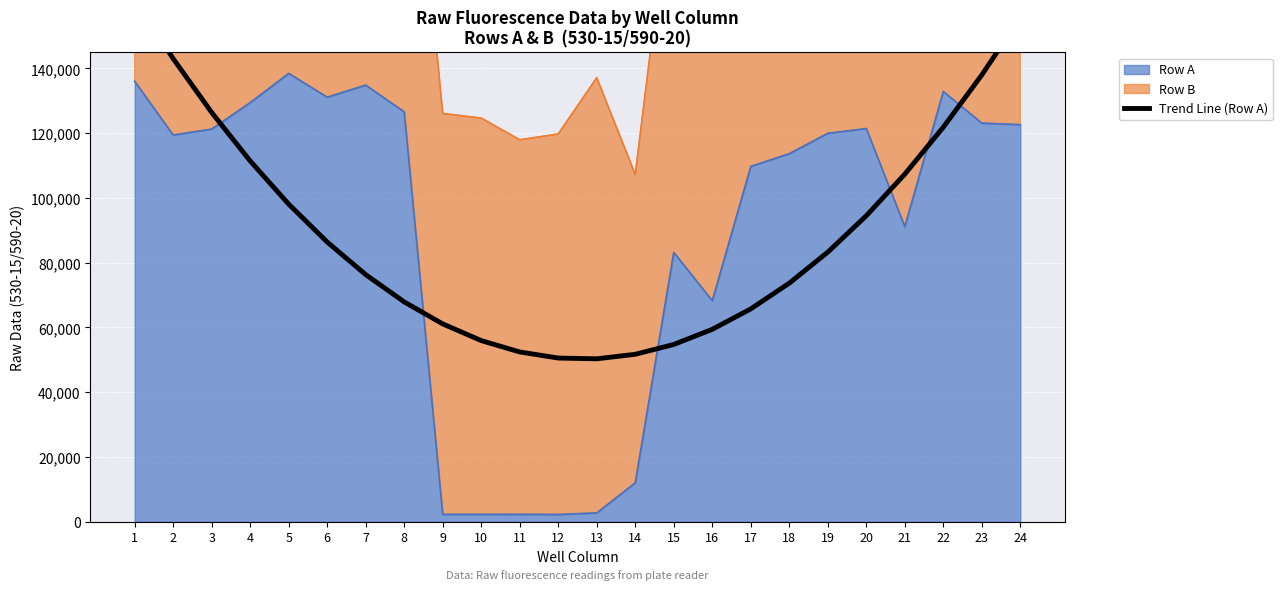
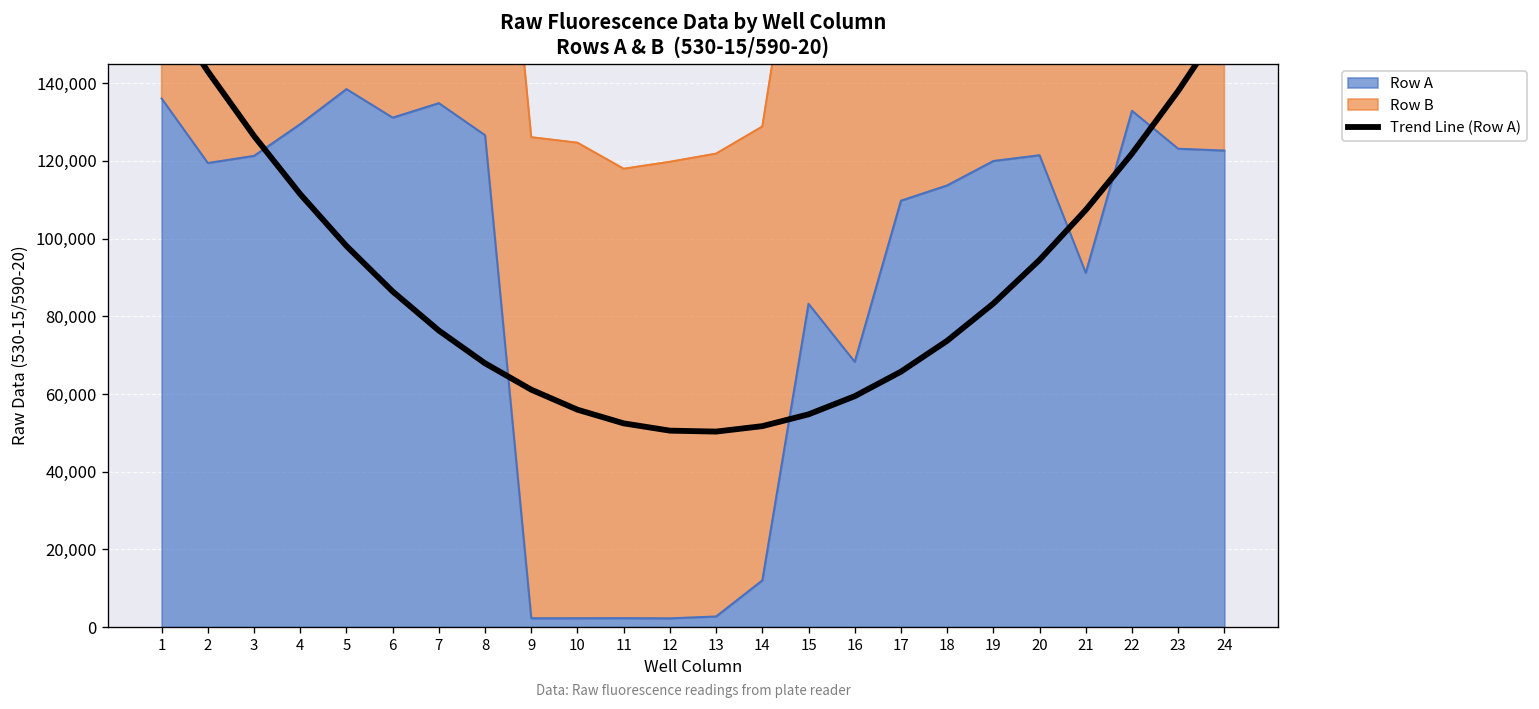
  {
    "Row A": {
      "1": "136,000",
      "2": "119,000",
      "3": "121,000",
      "4": "129,000",
      "5": "138,000",
      "6": "131,000",
      "7": "135,000",
      "8": "127,000",
      "9": "2,000",
      "10": "2,000",
      "11": "2,000",
      "12": "2,000",
      "13": "3,000",
      "14": "12,000",
      "15": "83,000",
      "16": "68,000",
      "17": "110,000",
      "18": "114,000",
      "19": "120,000",
      "20": "121,000",
      "21": "91,000",
      "22": "133,000",
      "23": "123,000",
      "24": "123,000"
    },
    "Row B": {
      "9": "124,000",
      "10": "122,000",
      "11": "116,000",
      "12": "118,000",
-     "13": "134,000",
-     "14": "95,000"
+     "13": "119,000",
+     "14": "117,000"
    },
    "Trend Line (Row A)": {
      "2": "143,000",
      "3": "126,000",
      "4": "111,000",
      "5": "98,000",
      "6": "86,000",
      "7": "76,000",
      "8": "68,000",
      "9": "61,000",
      "10": "56,000",
      "11": "52,000",
      "12": "51,000",
      "13": "50,000",
      "14": "52,000",
      "15": "55,000",
      "16": "59,000",
      "17": "66,000",
      "18": "74,000",
      "19": "83,000",
      "20": "94,000",
      "21": "107,000",
      "22": "122,000",
      "23": "138,000"
    }
  }
